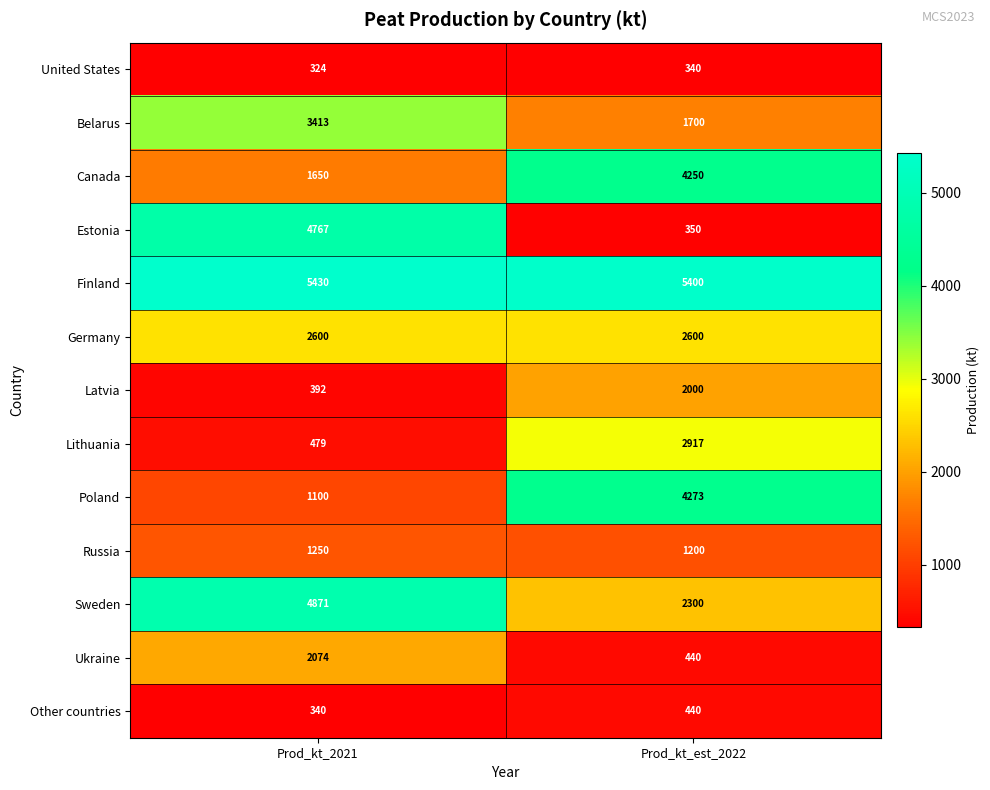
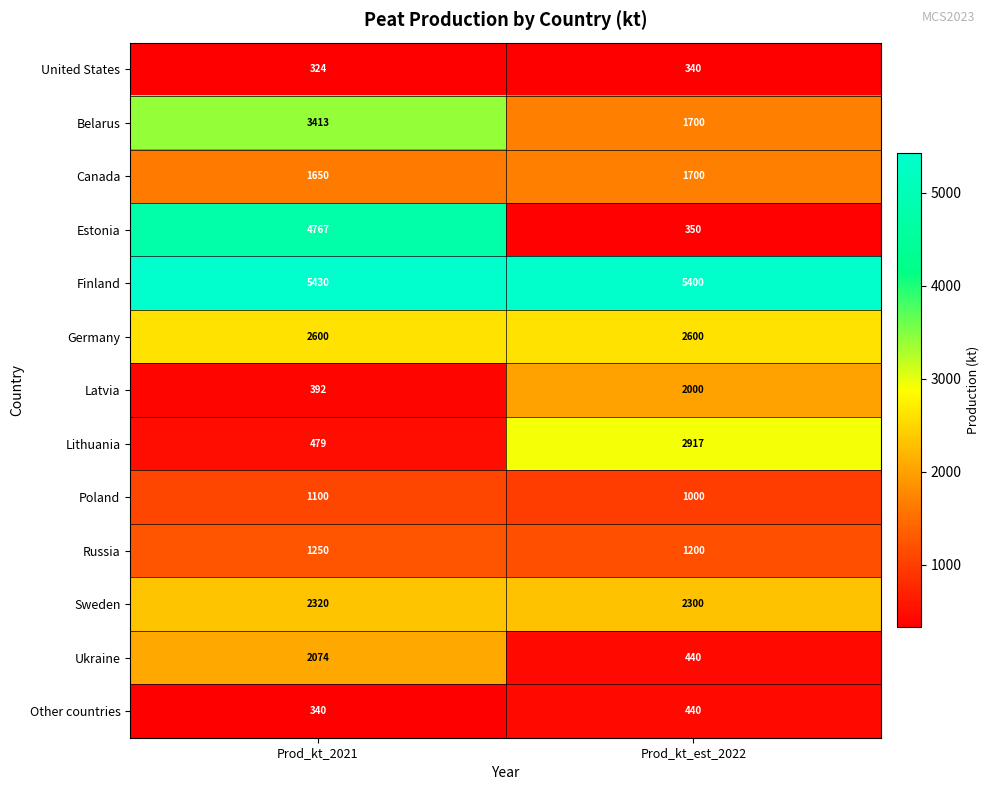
  {
    "United States": {
      "Prod_kt_2021": 324,
      "Prod_kt_est_2022": 340
    },
    "Belarus": {
      "Prod_kt_2021": 3413,
      "Prod_kt_est_2022": 1700
    },
    "Canada": {
      "Prod_kt_2021": 1650,
-     "Prod_kt_est_2022": 4250
+     "Prod_kt_est_2022": 1700
    },
    "Estonia": {
      "Prod_kt_2021": 4767,
      "Prod_kt_est_2022": 350
    },
    "Finland": {
      "Prod_kt_2021": 5430,
      "Prod_kt_est_2022": 5400
    },
    "Germany": {
      "Prod_kt_2021": 2600,
      "Prod_kt_est_2022": 2600
    },
    "Latvia": {
      "Prod_kt_2021": 392,
      "Prod_kt_est_2022": 2000
    },
    "Lithuania": {
      "Prod_kt_2021": 479,
      "Prod_kt_est_2022": 2917
    },
    "Poland": {
      "Prod_kt_2021": 1100,
-     "Prod_kt_est_2022": 4273
+     "Prod_kt_est_2022": 1000
    },
    "Russia": {
      "Prod_kt_2021": 1250,
      "Prod_kt_est_2022": 1200
    },
    "Sweden": {
-     "Prod_kt_2021": 4871,
+     "Prod_kt_2021": 2320,
      "Prod_kt_est_2022": 2300
    },
    "Ukraine": {
      "Prod_kt_2021": 2074,
      "Prod_kt_est_2022": 440
    },
    "Other countries": {
      "Prod_kt_2021": 340,
      "Prod_kt_est_2022": 440
    }
  }
